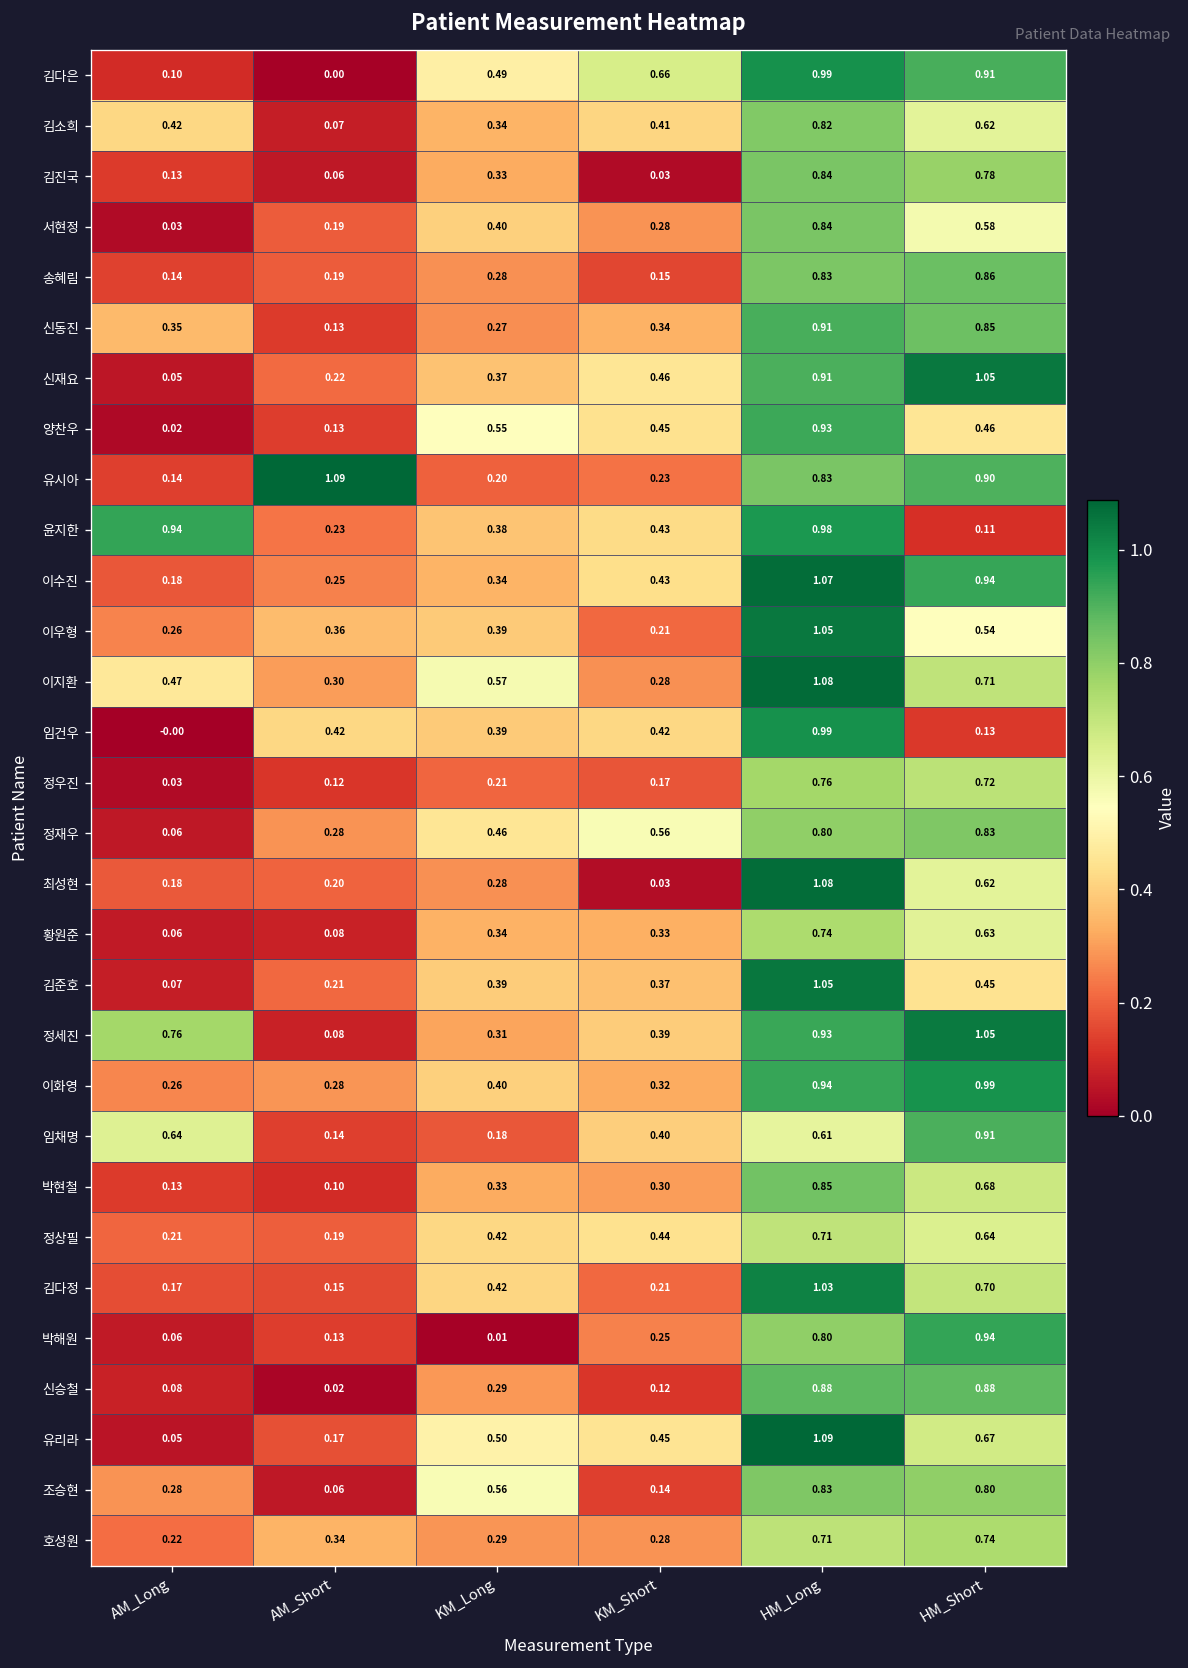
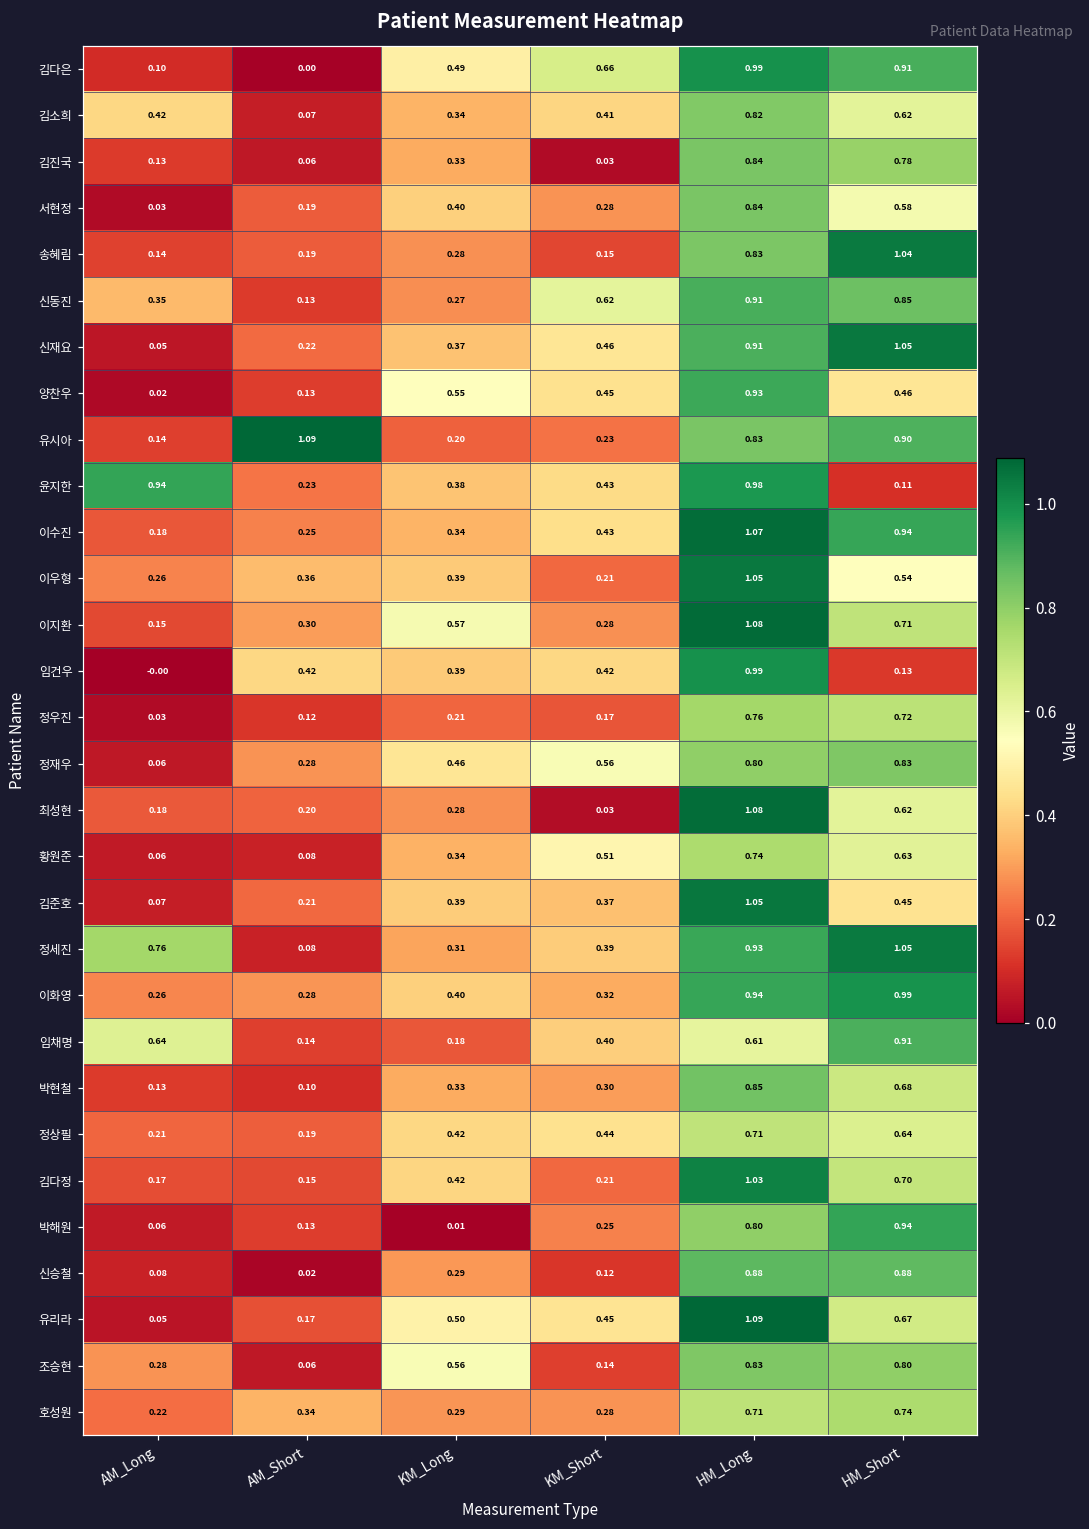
  {
    "김다은": {
      "AM_Long": 0.10,
      "AM_Short": 0.00,
      "KM_Long": 0.49,
      "KM_Short": 0.66,
      "HM_Long": 0.99,
      "HM_Short": 0.91
    },
    "김소희": {
      "AM_Long": 0.42,
      "AM_Short": 0.07,
      "KM_Long": 0.34,
      "KM_Short": 0.41,
      "HM_Long": 0.82,
      "HM_Short": 0.62
    },
    "김진국": {
      "AM_Long": 0.13,
      "AM_Short": 0.06,
      "KM_Long": 0.33,
      "KM_Short": 0.03,
      "HM_Long": 0.84,
      "HM_Short": 0.78
    },
    "서현정": {
      "AM_Long": 0.03,
      "AM_Short": 0.19,
      "KM_Long": 0.40,
      "KM_Short": 0.28,
      "HM_Long": 0.84,
      "HM_Short": 0.58
    },
    "송혜림": {
      "AM_Long": 0.14,
      "AM_Short": 0.19,
      "KM_Long": 0.28,
      "KM_Short": 0.15,
      "HM_Long": 0.83,
-     "HM_Short": 0.86
+     "HM_Short": 1.04
    },
    "신동진": {
      "AM_Long": 0.35,
      "AM_Short": 0.13,
      "KM_Long": 0.27,
-     "KM_Short": 0.34,
+     "KM_Short": 0.62,
      "HM_Long": 0.91,
      "HM_Short": 0.85
    },
    "신재요": {
      "AM_Long": 0.05,
      "AM_Short": 0.22,
      "KM_Long": 0.37,
      "KM_Short": 0.46,
      "HM_Long": 0.91,
      "HM_Short": 1.05
    },
    "양찬우": {
      "AM_Long": 0.02,
      "AM_Short": 0.13,
      "KM_Long": 0.55,
      "KM_Short": 0.45,
      "HM_Long": 0.93,
      "HM_Short": 0.46
    },
    "유시아": {
      "AM_Long": 0.14,
      "AM_Short": 1.09,
      "KM_Long": 0.20,
      "KM_Short": 0.23,
      "HM_Long": 0.83,
      "HM_Short": 0.90
    },
    "윤지한": {
      "AM_Long": 0.94,
      "AM_Short": 0.23,
      "KM_Long": 0.38,
      "KM_Short": 0.43,
      "HM_Long": 0.98,
      "HM_Short": 0.11
    },
    "이수진": {
      "AM_Long": 0.18,
      "AM_Short": 0.25,
      "KM_Long": 0.34,
      "KM_Short": 0.43,
      "HM_Long": 1.07,
      "HM_Short": 0.94
    },
    "이우형": {
      "AM_Long": 0.26,
      "AM_Short": 0.36,
      "KM_Long": 0.39,
      "KM_Short": 0.21,
      "HM_Long": 1.05,
      "HM_Short": 0.54
    },
    "이지환": {
-     "AM_Long": 0.47,
+     "AM_Long": 0.15,
      "AM_Short": 0.30,
      "KM_Long": 0.57,
      "KM_Short": 0.28,
      "HM_Long": 1.08,
      "HM_Short": 0.71
    },
    "임건우": {
      "AM_Long": -0.00,
      "AM_Short": 0.42,
      "KM_Long": 0.39,
      "KM_Short": 0.42,
      "HM_Long": 0.99,
      "HM_Short": 0.13
    },
    "정우진": {
      "AM_Long": 0.03,
      "AM_Short": 0.12,
      "KM_Long": 0.21,
      "KM_Short": 0.17,
      "HM_Long": 0.76,
      "HM_Short": 0.72
    },
    "정재우": {
      "AM_Long": 0.06,
      "AM_Short": 0.28,
      "KM_Long": 0.46,
      "KM_Short": 0.56,
      "HM_Long": 0.80,
      "HM_Short": 0.83
    },
    "최성현": {
      "AM_Long": 0.18,
      "AM_Short": 0.20,
      "KM_Long": 0.28,
      "KM_Short": 0.03,
      "HM_Long": 1.08,
      "HM_Short": 0.62
    },
    "황원준": {
      "AM_Long": 0.06,
      "AM_Short": 0.08,
      "KM_Long": 0.34,
-     "KM_Short": 0.33,
+     "KM_Short": 0.51,
      "HM_Long": 0.74,
      "HM_Short": 0.63
    },
    "김준호": {
      "AM_Long": 0.07,
      "AM_Short": 0.21,
      "KM_Long": 0.39,
      "KM_Short": 0.37,
      "HM_Long": 1.05,
      "HM_Short": 0.45
    },
    "정세진": {
      "AM_Long": 0.76,
      "AM_Short": 0.08,
      "KM_Long": 0.31,
      "KM_Short": 0.39,
      "HM_Long": 0.93,
      "HM_Short": 1.05
    },
    "이화영": {
      "AM_Long": 0.26,
      "AM_Short": 0.28,
      "KM_Long": 0.40,
      "KM_Short": 0.32,
      "HM_Long": 0.94,
      "HM_Short": 0.99
    },
    "임채명": {
      "AM_Long": 0.64,
      "AM_Short": 0.14,
      "KM_Long": 0.18,
      "KM_Short": 0.40,
      "HM_Long": 0.61,
      "HM_Short": 0.91
    },
    "박현철": {
      "AM_Long": 0.13,
      "AM_Short": 0.10,
      "KM_Long": 0.33,
      "KM_Short": 0.30,
      "HM_Long": 0.85,
      "HM_Short": 0.68
    },
    "정상필": {
      "AM_Long": 0.21,
      "AM_Short": 0.19,
      "KM_Long": 0.42,
      "KM_Short": 0.44,
      "HM_Long": 0.71,
      "HM_Short": 0.64
    },
    "김다정": {
      "AM_Long": 0.17,
      "AM_Short": 0.15,
      "KM_Long": 0.42,
      "KM_Short": 0.21,
      "HM_Long": 1.03,
      "HM_Short": 0.70
    },
    "박해원": {
      "AM_Long": 0.06,
      "AM_Short": 0.13,
      "KM_Long": 0.01,
      "KM_Short": 0.25,
      "HM_Long": 0.80,
      "HM_Short": 0.94
    },
    "신승철": {
      "AM_Long": 0.08,
      "AM_Short": 0.02,
      "KM_Long": 0.29,
      "KM_Short": 0.12,
      "HM_Long": 0.88,
      "HM_Short": 0.88
    },
    "유리라": {
      "AM_Long": 0.05,
      "AM_Short": 0.17,
      "KM_Long": 0.50,
      "KM_Short": 0.45,
      "HM_Long": 1.09,
      "HM_Short": 0.67
    },
    "조승현": {
      "AM_Long": 0.28,
      "AM_Short": 0.06,
      "KM_Long": 0.56,
      "KM_Short": 0.14,
      "HM_Long": 0.83,
      "HM_Short": 0.80
    },
    "호성원": {
      "AM_Long": 0.22,
      "AM_Short": 0.34,
      "KM_Long": 0.29,
      "KM_Short": 0.28,
      "HM_Long": 0.71,
      "HM_Short": 0.74
    }
  }
